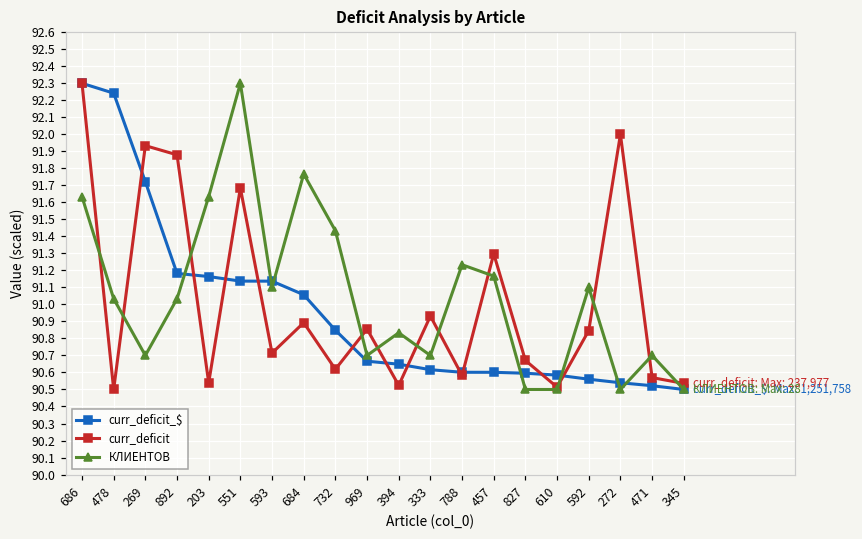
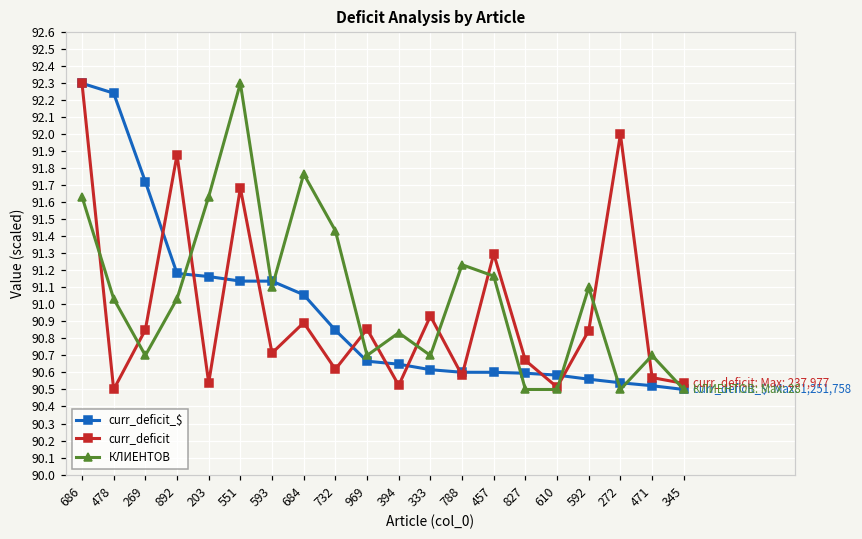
  {
    "curr_deficit_$": {
      "478": 92.24,
      "269": 91.72,
      "892": 91.18,
      "203": 91.16,
      "551": 91.14,
      "593": 91.14,
      "684": 91.06,
      "732": 90.85,
      "969": 90.67,
      "394": 90.65,
      "333": 90.62,
      "788": 90.60,
      "457": 90.60,
      "827": 90.60,
      "610": 90.58,
      "592": 90.56,
      "272": 90.54,
      "471": 90.52
    },
    "curr_deficit": {
      "478": 90.50,
-     "269": 91.93,
+     "269": 90.85,
      "892": 91.88,
      "203": 90.54,
      "551": 91.68,
      "593": 90.71,
      "684": 90.89,
      "732": 90.62,
      "969": 90.86,
      "394": 90.52,
      "333": 90.93,
      "788": 90.58,
      "457": 91.30,
      "827": 90.67,
      "592": 90.85,
      "272": 92.00,
      "471": 90.57
    },
    "КЛИЕНТОВ": {
      "686": 91.63,
      "478": 91.03,
      "269": 90.70,
      "892": 91.03,
      "203": 91.63,
      "551": 92.30,
      "593": 91.10,
      "684": 91.77,
      "732": 91.43,
      "969": 90.70,
      "394": 90.83,
      "333": 90.70,
      "788": 91.23,
      "457": 91.17,
      "827": 90.50,
      "592": 91.10,
      "272": 90.50,
      "471": 90.70
    }
  }
